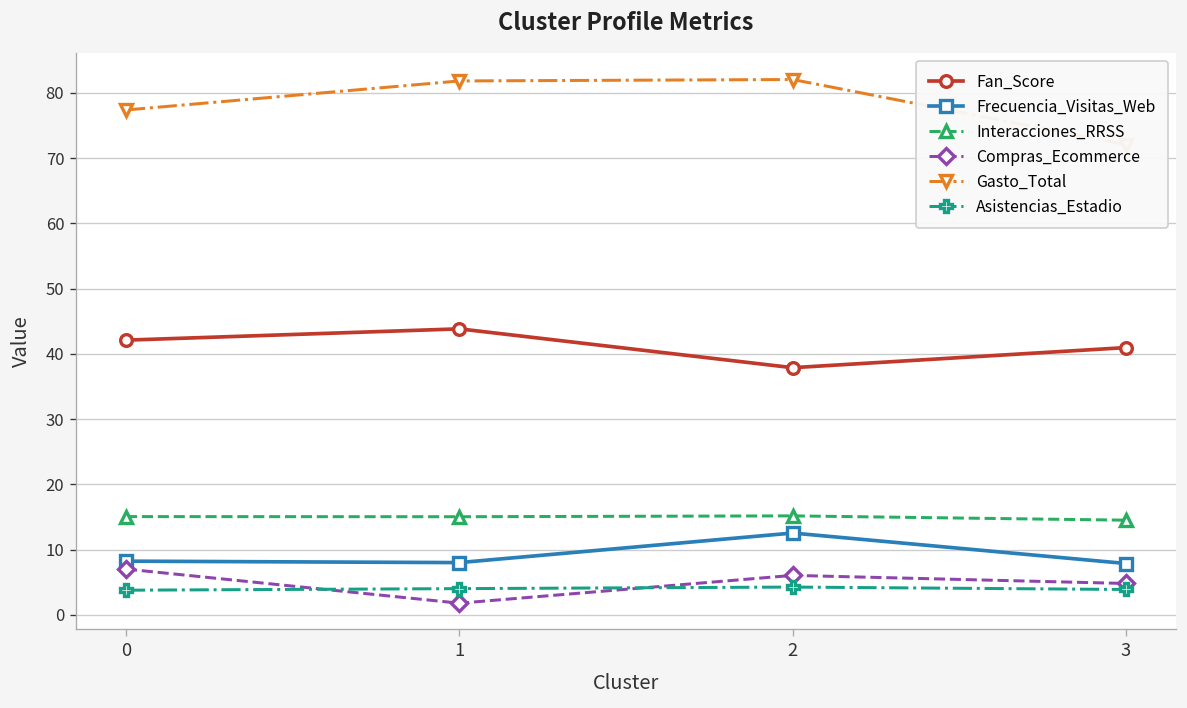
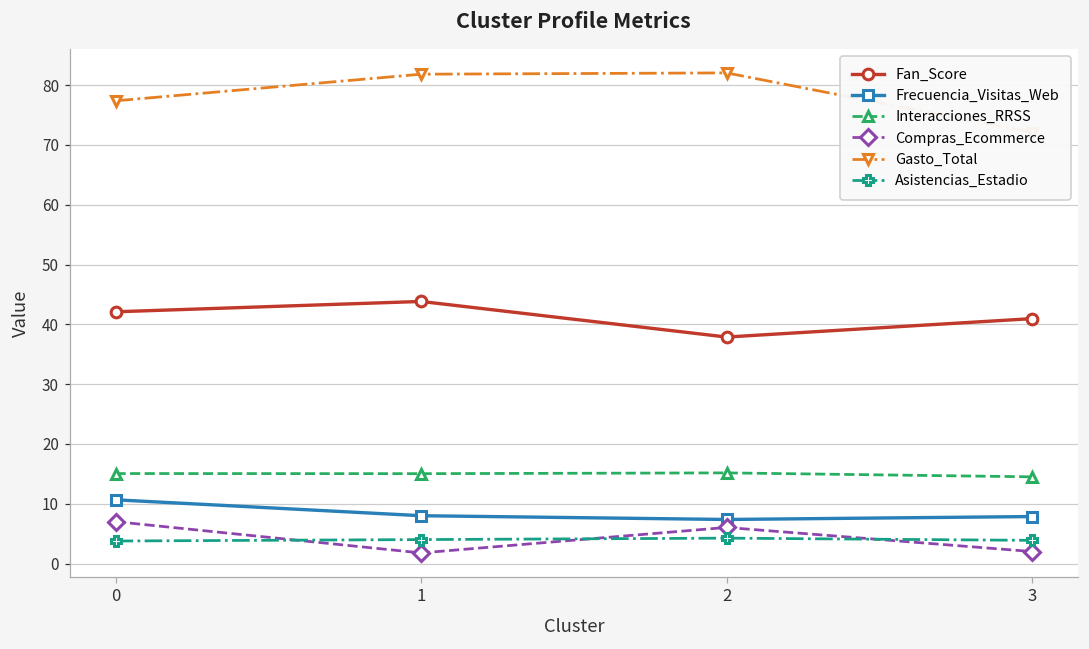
  {
    "Fan_Score": {
      "0": 42,
      "1": 44,
      "2": 38,
      "3": 41
    },
    "Frecuencia_Visitas_Web": {
-     "0": 8,
+     "0": 11,
      "1": 8,
-     "2": 13,
+     "2": 7,
      "3": 8
    },
    "Compras_Ecommerce": {
      "0": 7,
      "1": 2,
      "2": 6,
-     "3": 5
+     "3": 2
    },
    "Gasto_Total": {
      "0": 77,
      "1": 82,
      "2": 82
    }
  }
